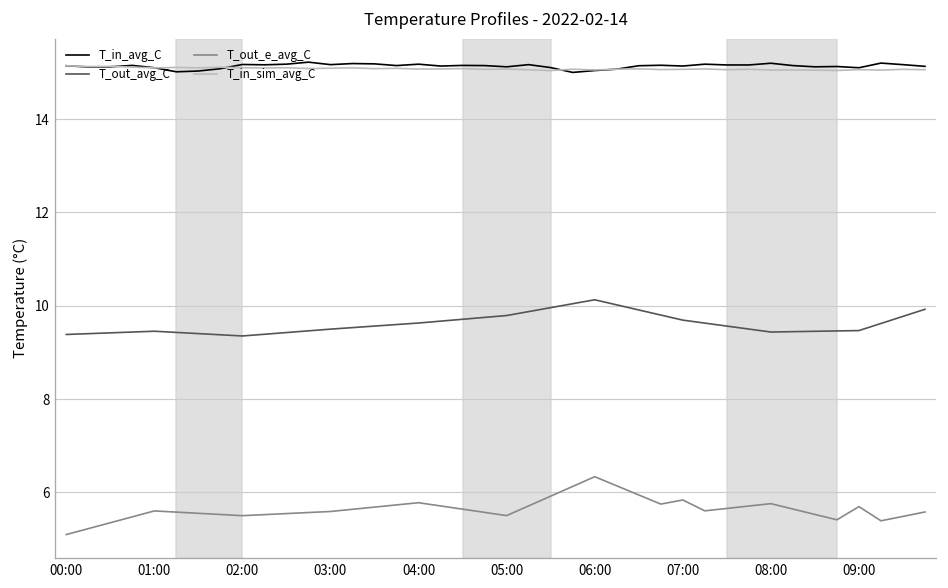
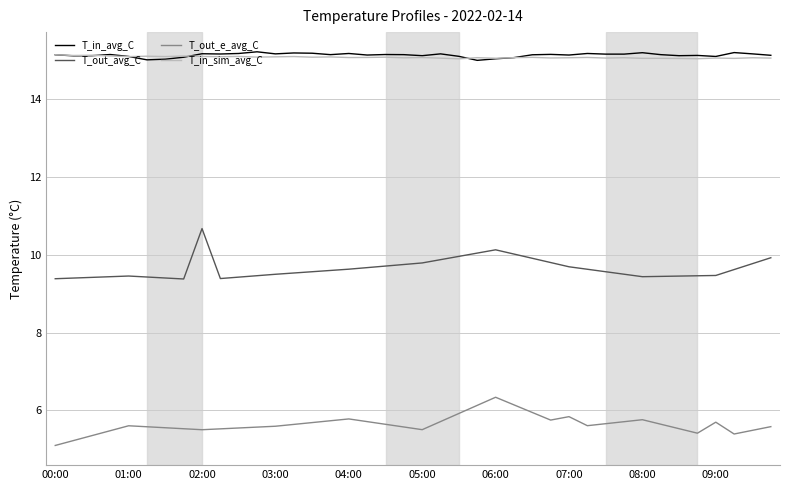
  {
    "T_in_avg_C": {
      "02:00": 15.2,
      "03:00": 15.2,
      "04:00": 15.2,
      "07:00": 15.1,
      "08:00": 15.2
    },
    "T_out_avg_C": {
      "00:00": 9.4,
      "01:00": 9.5,
-     "02:00": 9.4,
+     "02:00": 10.7,
      "03:00": 9.5,
      "04:00": 9.6,
      "05:00": 9.8,
      "06:00": 10.1,
      "07:00": 9.7,
      "08:00": 9.4,
      "09:00": 9.5
    },
    "T_out_e_avg_C": {
      "00:00": 5.1,
      "01:00": 5.6,
      "02:00": 5.5,
      "03:00": 5.6,
      "04:00": 5.8,
      "05:00": 5.5,
      "06:00": 6.3,
      "07:00": 5.8,
      "08:00": 5.8,
      "09:00": 5.7
    },
    "T_in_sim_avg_C": {
      "02:00": 15.1,
      "03:00": 15.1,
      "04:00": 15.1,
      "07:00": 15.1,
      "08:00": 15.1
    }
  }
